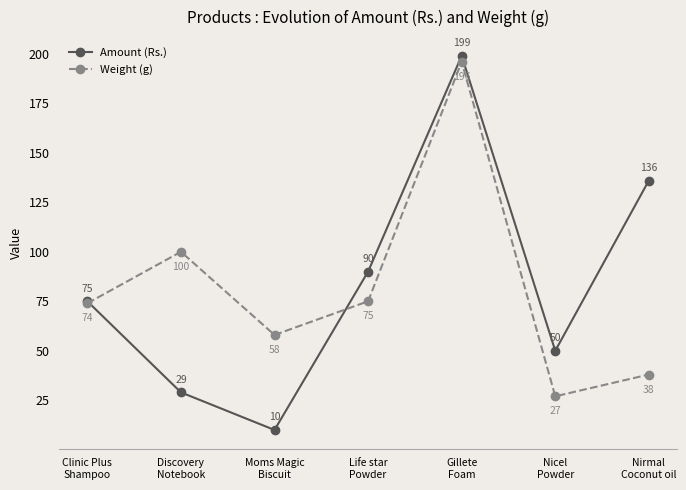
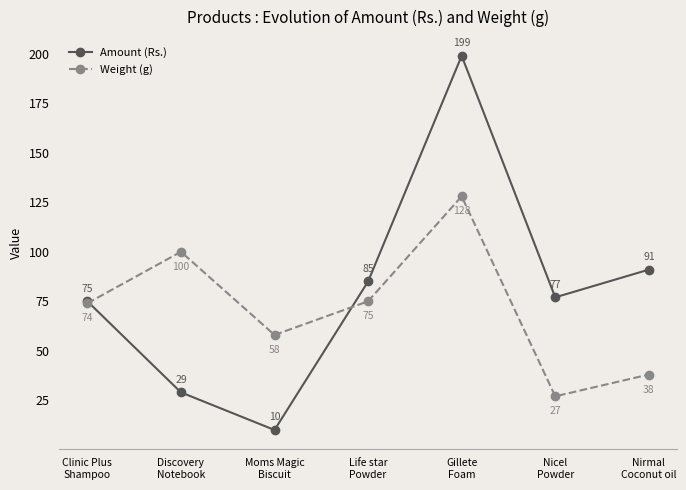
  {
    "Amount (Rs.)": {
      "Discovery Notebook": 29,
      "Moms Magic Biscuit": 10,
-     "Life star Powder": 90,
+     "Life star Powder": 85,
      "Gillete Foam": 199,
-     "Nicel Powder": 50,
-     "Nirmal Coconut oil": 136
+     "Nicel Powder": 77,
+     "Nirmal Coconut oil": 91
    },
    "Weight (g)": {
      "Discovery Notebook": 100,
      "Moms Magic Biscuit": 58,
      "Life star Powder": 75,
-     "Gillete Foam": 196,
+     "Gillete Foam": 128,
      "Nicel Powder": 27,
      "Nirmal Coconut oil": 38
    }
  }
